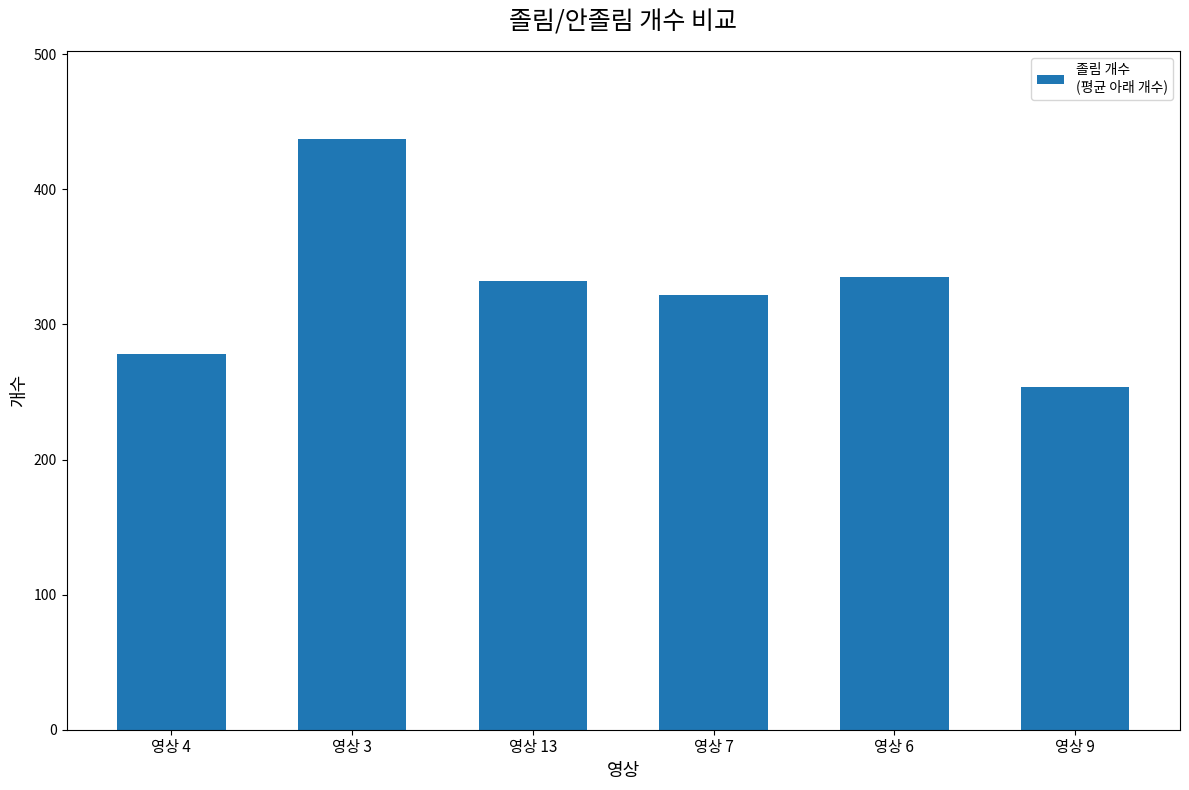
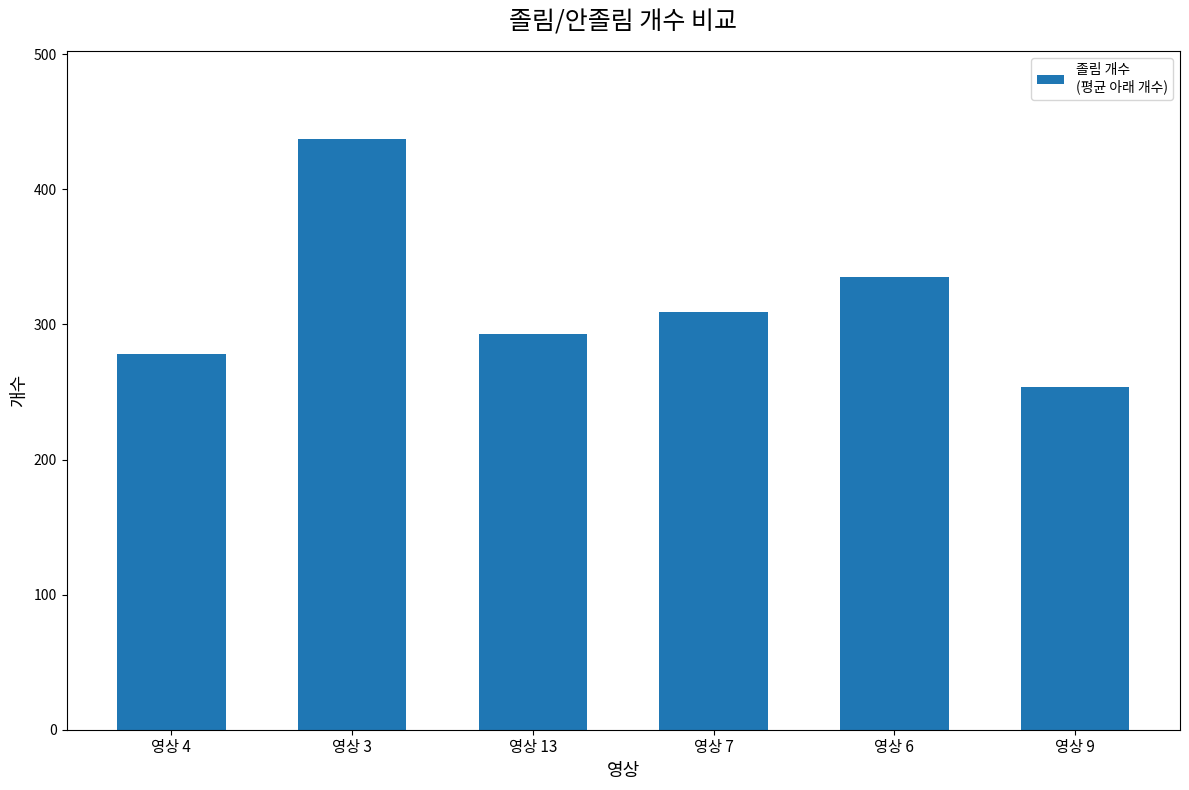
  {
    "영상 4": 278,
    "영상 3": 437,
-   "영상 13": 332,
-   "영상 7": 322,
+   "영상 13": 293,
+   "영상 7": 309,
    "영상 6": 335,
    "영상 9": 254
  }
